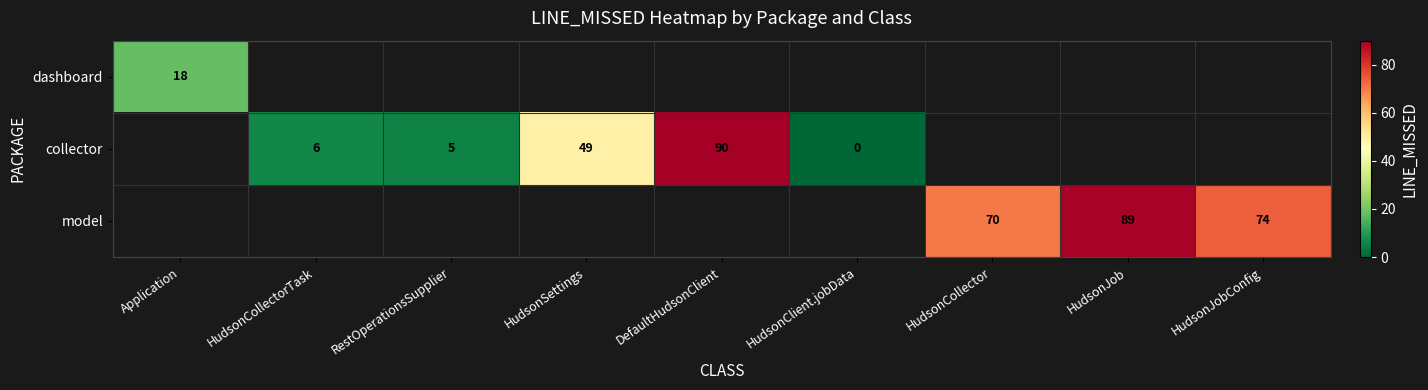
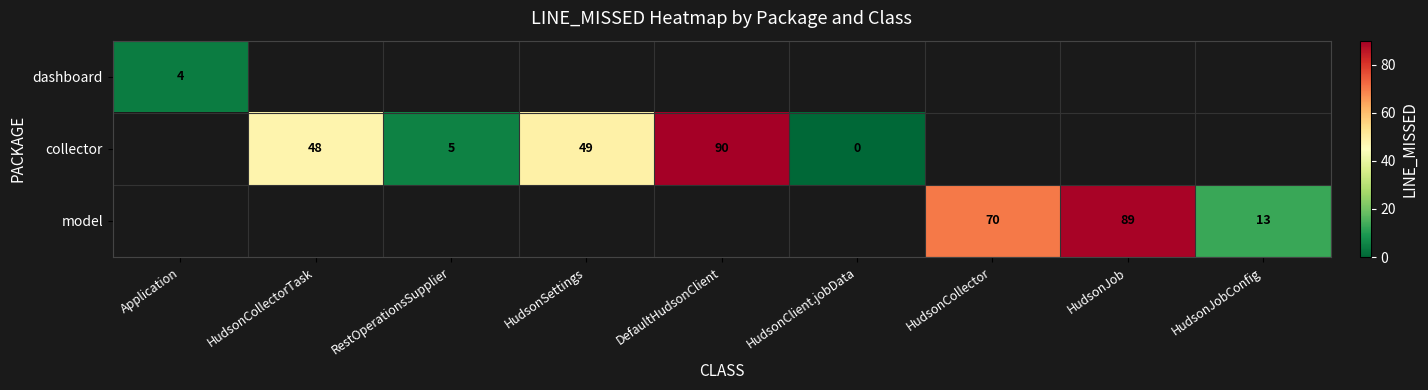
  {
    "dashboard": {
-     "Application": 18
+     "Application": 4
    },
    "collector": {
-     "HudsonCollectorTask": 6,
+     "HudsonCollectorTask": 48,
      "RestOperationsSupplier": 5,
      "HudsonSettings": 49,
      "DefaultHudsonClient": 90,
      "HudsonClient.jobData": 0
    },
    "model": {
      "HudsonCollector": 70,
      "HudsonJob": 89,
-     "HudsonJobConfig": 74
+     "HudsonJobConfig": 13
    }
  }
